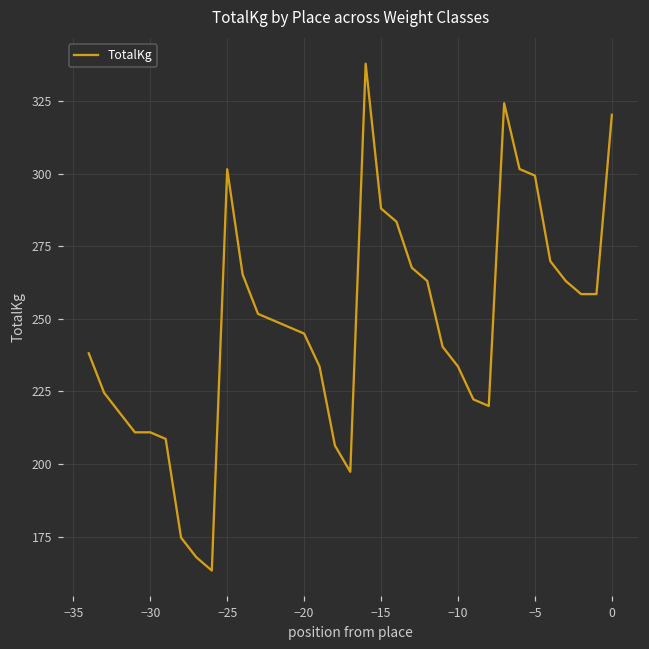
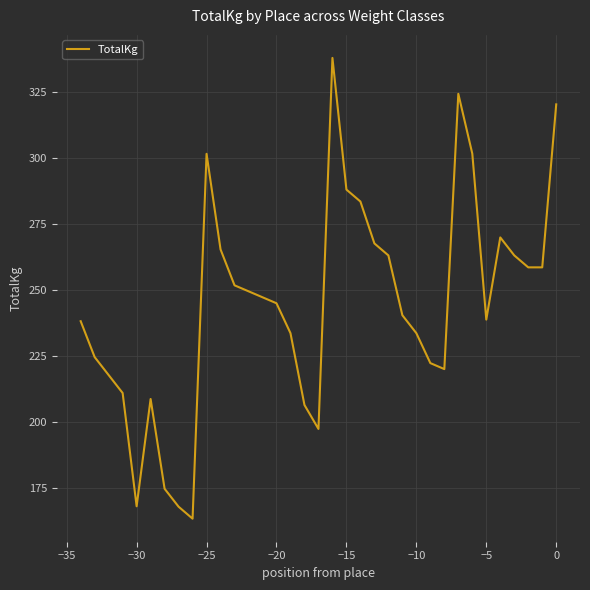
  {
-   "−30": 211,
+   "−30": 168,
    "−25": 302,
    "−20": 245,
    "−15": 288,
    "−10": 234,
-   "−5": 299,
+   "−5": 239,
    "0": 320
  }
